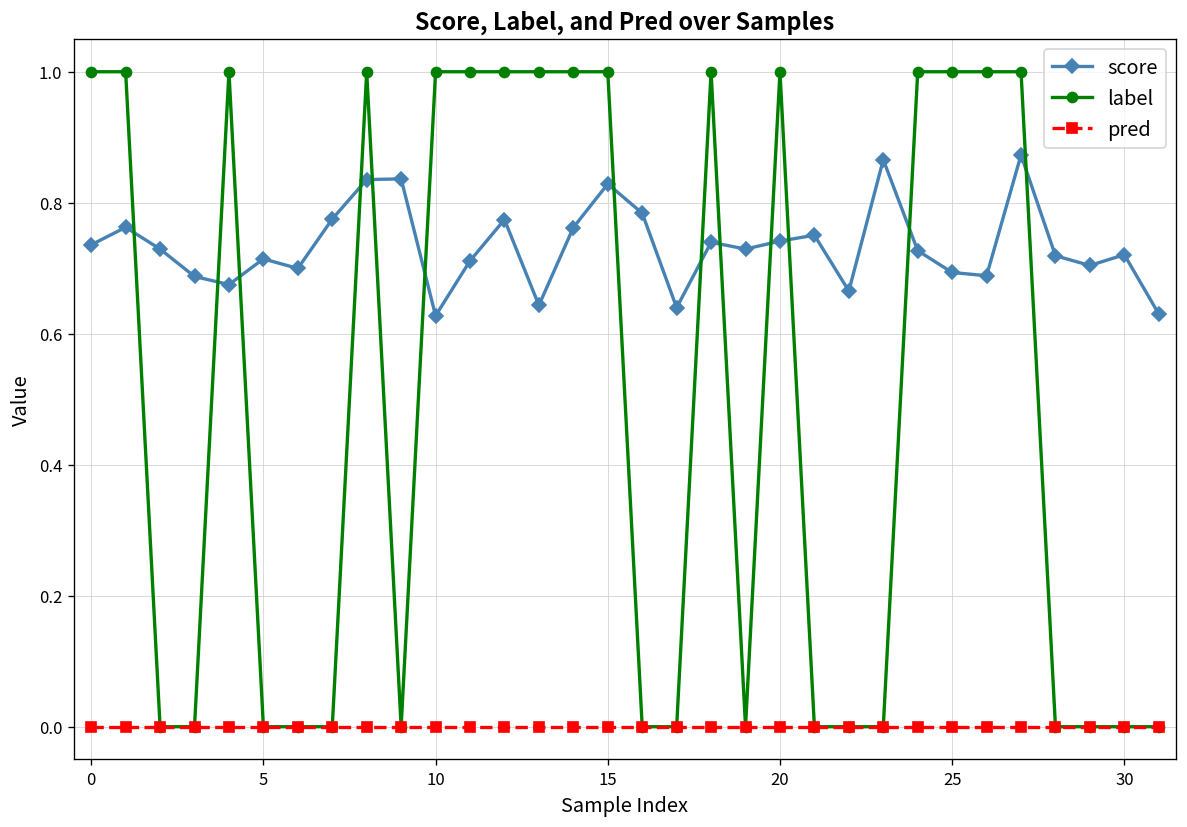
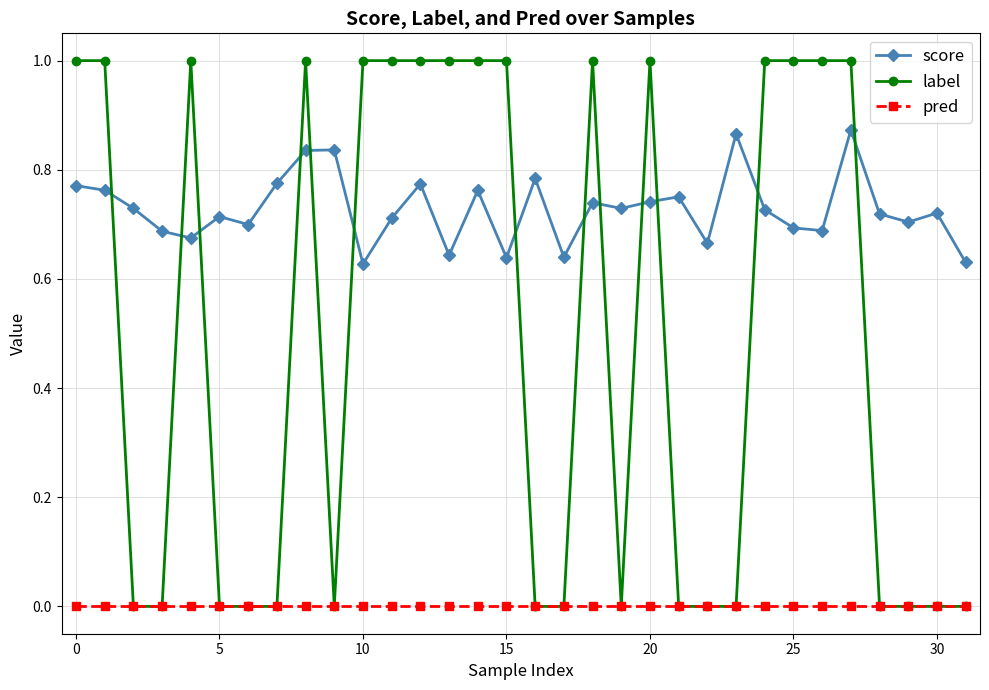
  {
    "score": {
-     "0": 0.74,
+     "0": 0.77,
      "5": 0.71,
      "10": 0.63,
-     "15": 0.83,
+     "15": 0.64,
      "20": 0.74,
      "25": 0.69,
      "30": 0.72
    },
    "label": {
      "0": 1.00,
      "10": 1.00,
      "15": 1.00,
      "20": 1.00,
      "25": 1.00
    },
    "pred": {
      "0": 0.00,
      "10": 0.00,
      "15": 0.00,
      "20": 0.00,
      "25": 0.00
    }
  }
